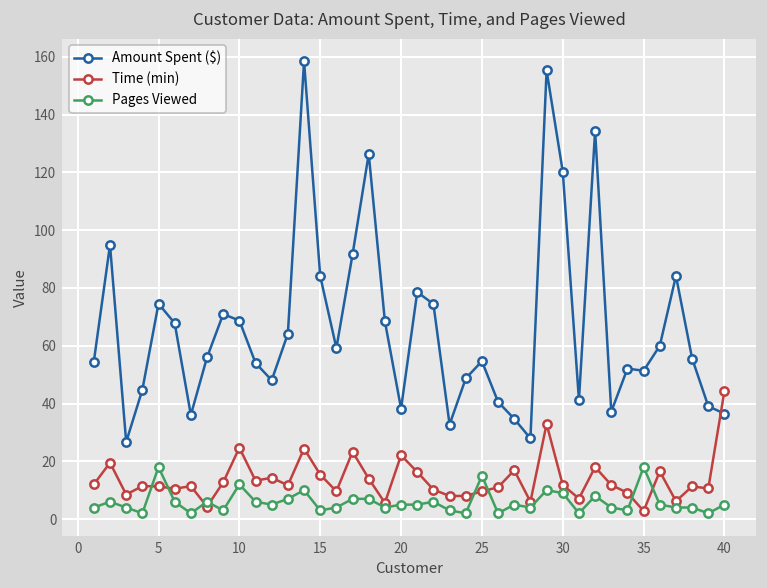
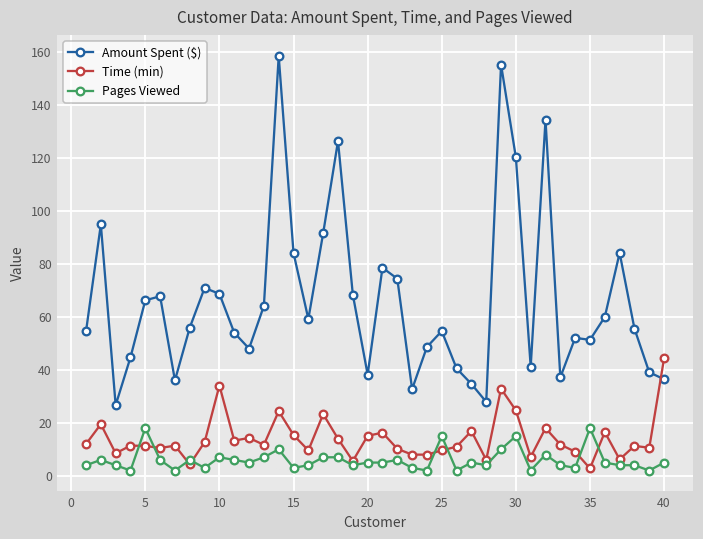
  {
    "Amount Spent ($)": {
-     "5": 75,
+     "5": 66,
      "10": 69,
      "15": 84,
      "20": 38,
      "25": 55,
      "30": 120,
      "35": 51,
      "40": 36
    },
    "Time (min)": {
      "5": 11,
-     "10": 25,
+     "10": 34,
      "15": 15,
-     "20": 22,
+     "20": 15,
      "25": 10,
-     "30": 12,
+     "30": 25,
      "35": 3,
      "40": 44
    },
    "Pages Viewed": {
      "5": 18,
-     "10": 12,
+     "10": 7,
      "15": 3,
      "20": 5,
      "25": 15,
-     "30": 9,
+     "30": 15,
      "35": 18,
      "40": 5
    }
  }
